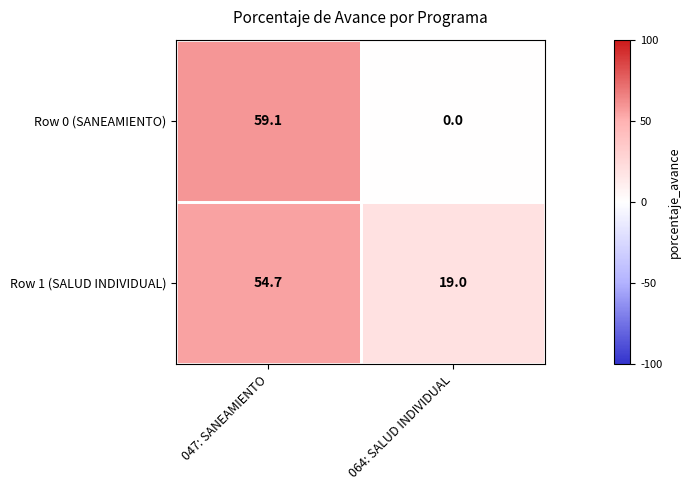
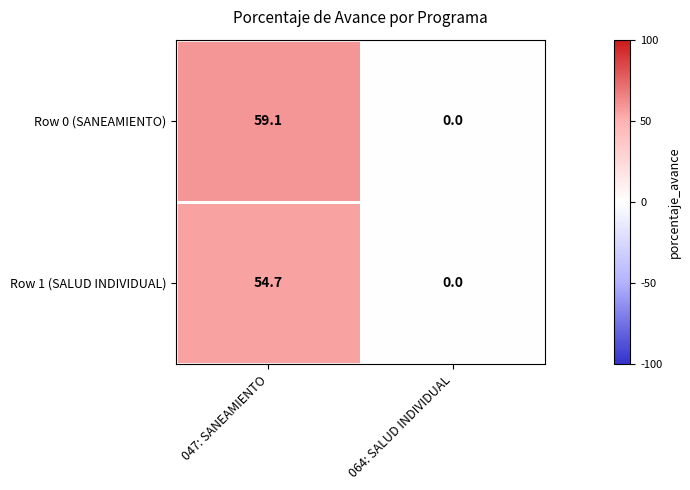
  {
    "Row 0 (SANEAMIENTO)": {
      "047: SANEAMIENTO": 59.1,
      "064: SALUD INDIVIDUAL": 0.0
    },
    "Row 1 (SALUD INDIVIDUAL)": {
      "047: SANEAMIENTO": 54.7,
-     "064: SALUD INDIVIDUAL": 19.0
+     "064: SALUD INDIVIDUAL": 0.0
    }
  }
